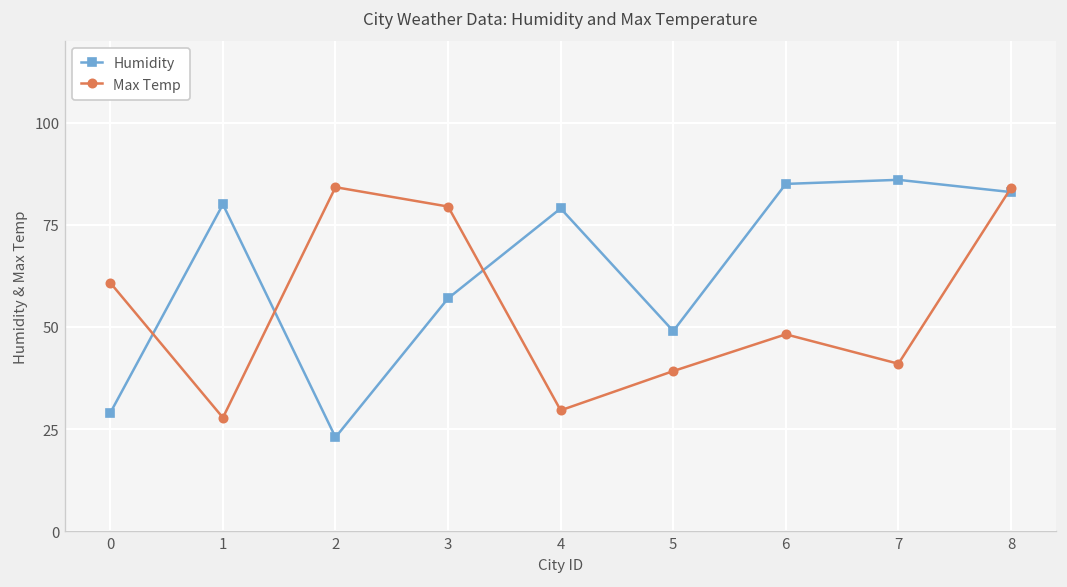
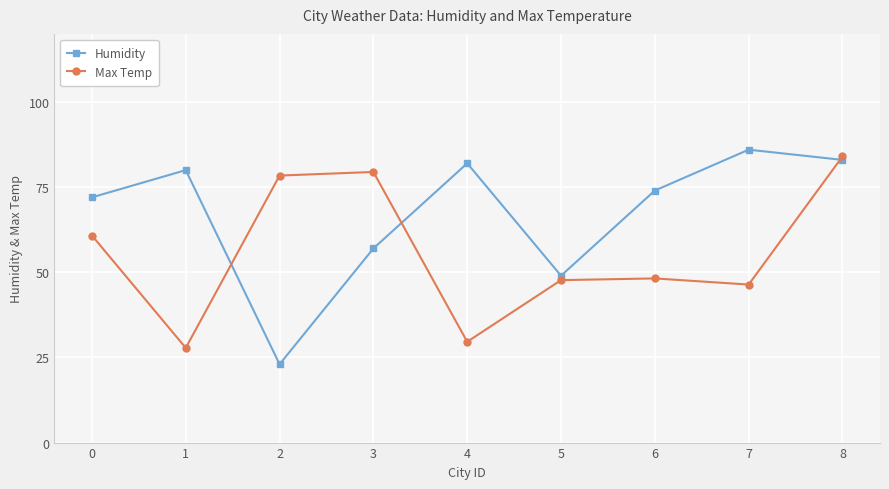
  {
    "Humidity": {
-     "0": 29,
+     "0": 72,
      "1": 80,
      "2": 23,
      "3": 57,
-     "4": 79,
+     "4": 82,
      "5": 49,
-     "6": 85,
+     "6": 74,
      "7": 86,
      "8": 83
    },
    "Max Temp": {
      "0": 61,
      "1": 28,
-     "2": 84,
+     "2": 78,
      "3": 79,
      "4": 30,
-     "5": 39,
+     "5": 48,
      "6": 48,
-     "7": 41,
+     "7": 46,
      "8": 84
    }
  }
